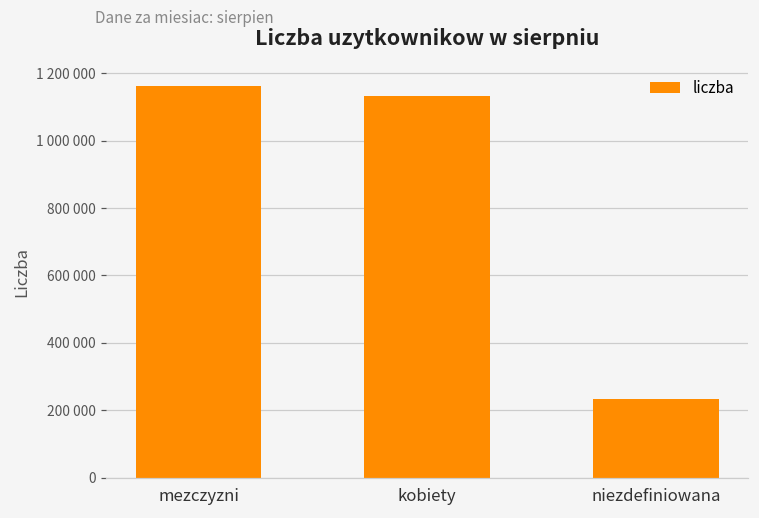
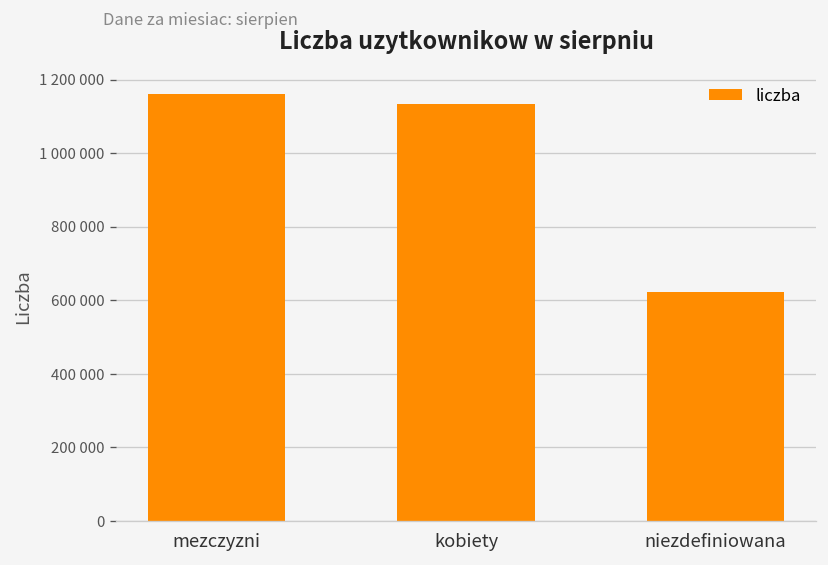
  {
    "mezczyzni": 1160000,
    "kobiety": 1130000,
-   "niezdefiniowana": 230000
+   "niezdefiniowana": 620000
  }
